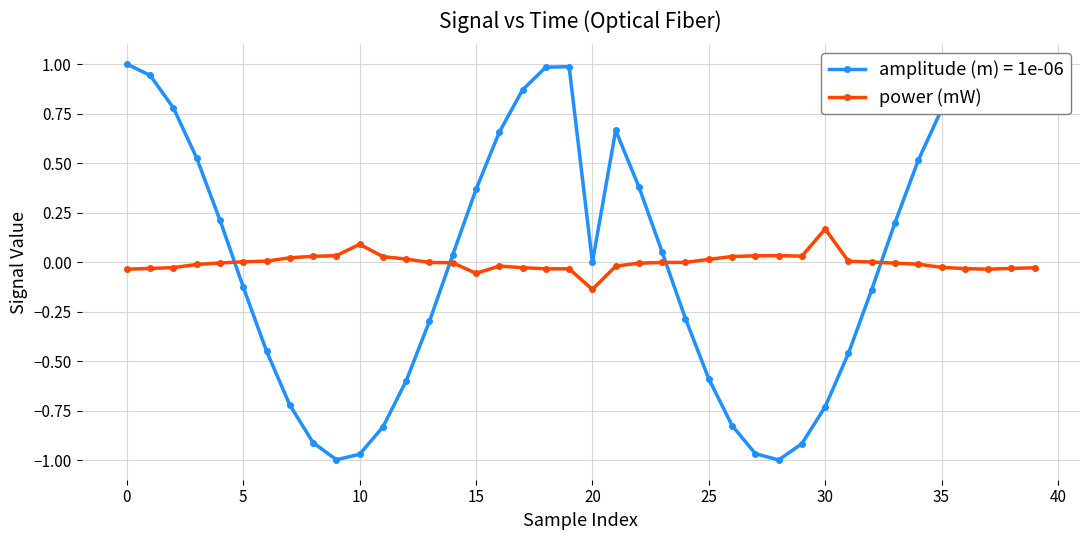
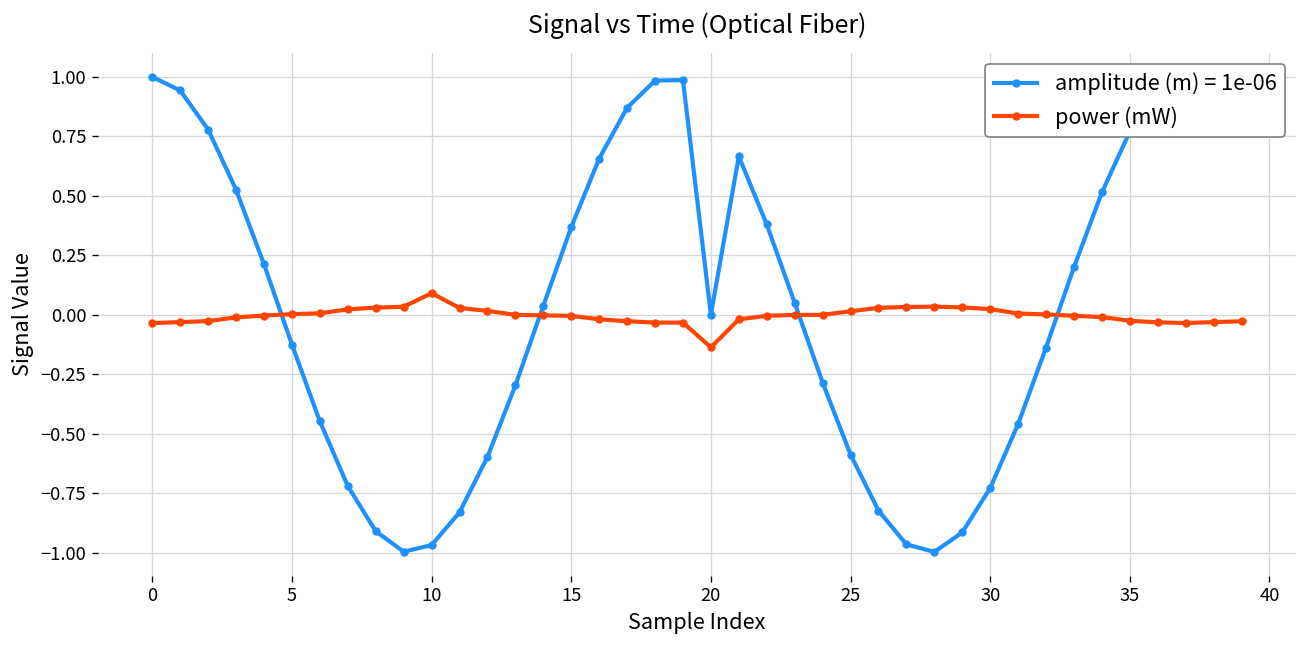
  {
    "amplitude (m) = 1e-06": {
      "0": 1.00,
      "5": -0.13,
      "10": -0.97,
      "15": 0.37,
      "20": 0.00,
      "25": -0.59,
      "30": -0.73
    },
    "power (mW)": {
      "0": -0.03,
      "5": 0.00,
      "10": 0.09,
-     "15": -0.06,
+     "15": 0.00,
      "20": -0.14,
      "25": 0.01,
-     "30": 0.17,
+     "30": 0.02,
      "35": -0.03
    }
  }
